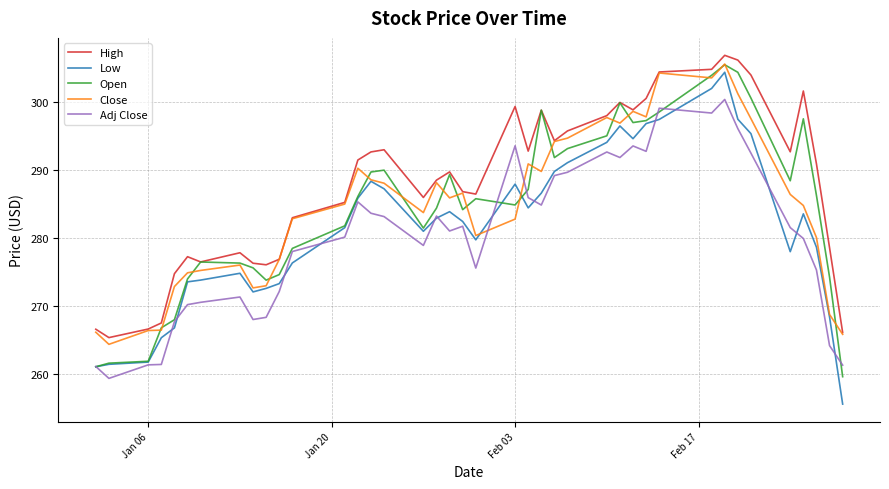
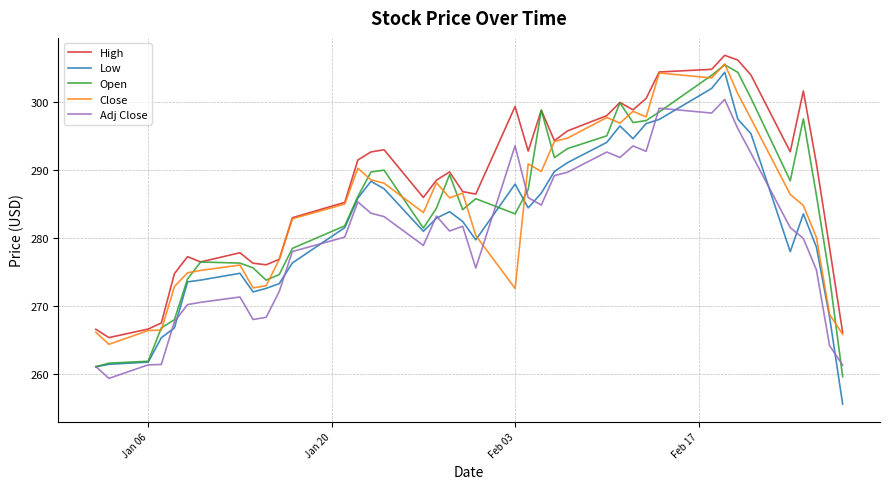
  {
    "High": {
      "Feb 03": 299
    },
    "Low": {
      "Feb 03": 288
    },
    "Open": {
-     "Feb 03": 285
+     "Feb 03": 284
    },
    "Close": {
-     "Feb 03": 283
+     "Feb 03": 273
    },
    "Adj Close": {
      "Jan 06": 261,
      "Feb 03": 294
    }
  }
